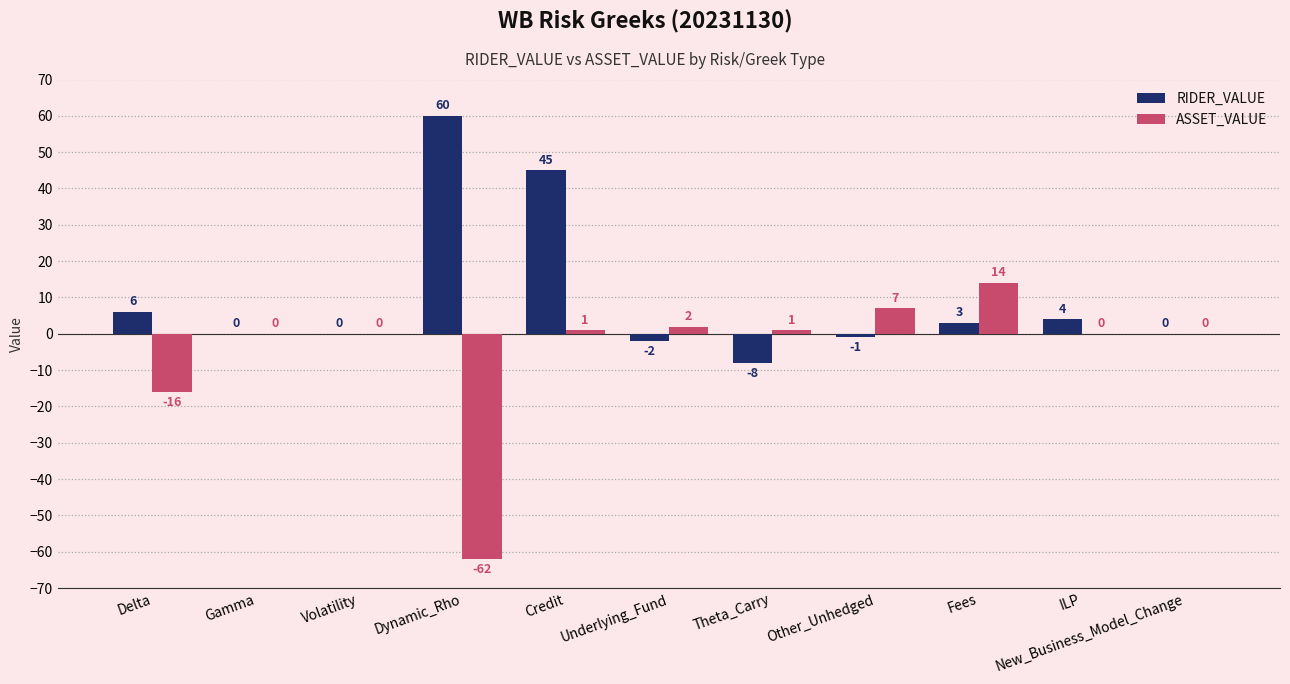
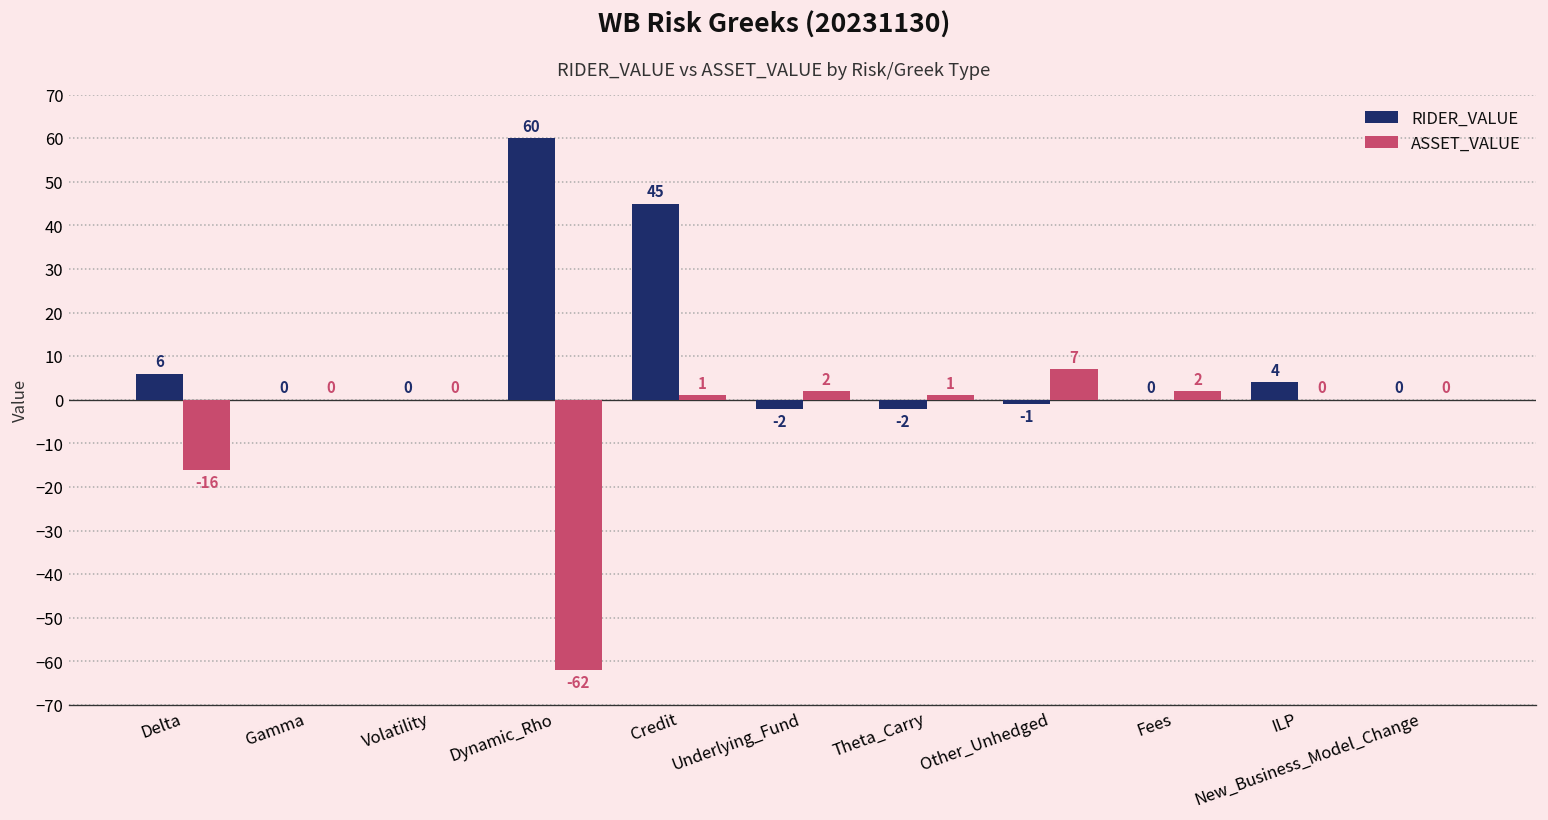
  {
    "RIDER_VALUE": {
      "Delta": 6,
      "Gamma": 0,
      "Volatility": 0,
      "Dynamic_Rho": 60,
      "Credit": 45,
      "Underlying_Fund": -2,
-     "Theta_Carry": -8,
+     "Theta_Carry": -2,
      "Other_Unhedged": -1,
-     "Fees": 3,
+     "Fees": 0,
      "ILP": 4,
      "New_Business_Model_Change": 0
    },
    "ASSET_VALUE": {
      "Delta": -16,
      "Gamma": 0,
      "Volatility": 0,
      "Dynamic_Rho": -62,
      "Credit": 1,
      "Underlying_Fund": 2,
      "Theta_Carry": 1,
      "Other_Unhedged": 7,
-     "Fees": 14,
+     "Fees": 2,
      "ILP": 0,
      "New_Business_Model_Change": 0
    }
  }
